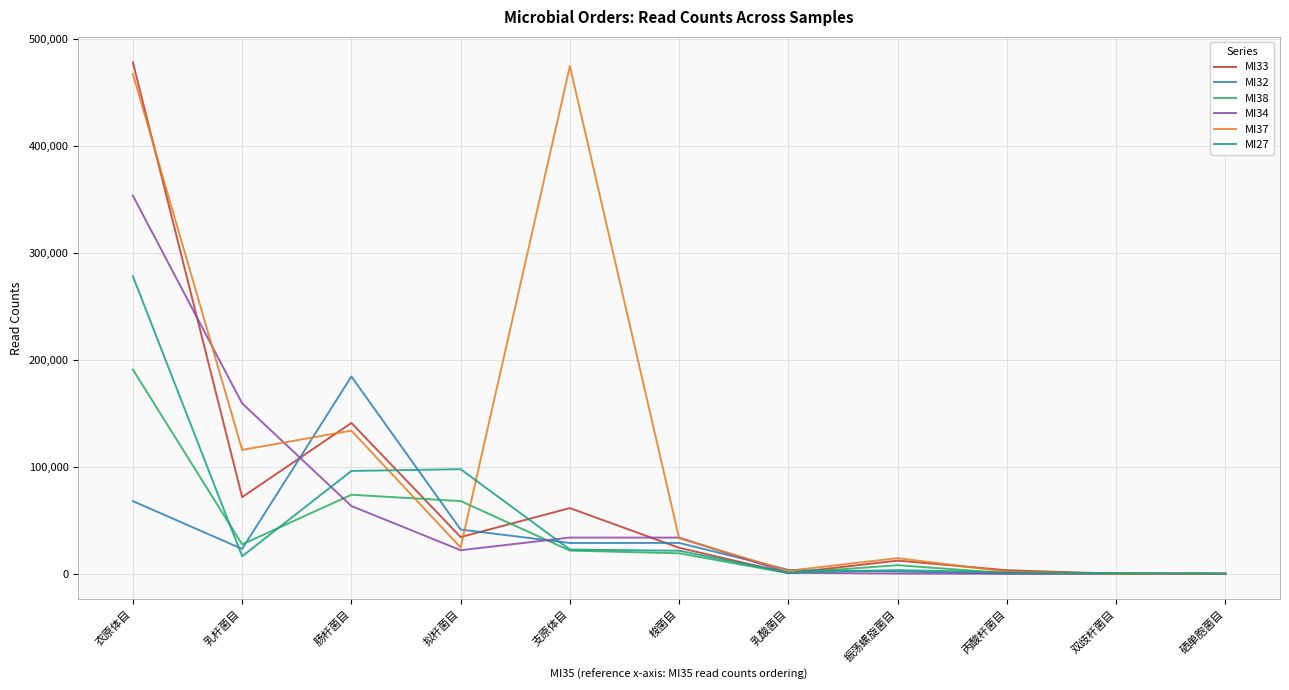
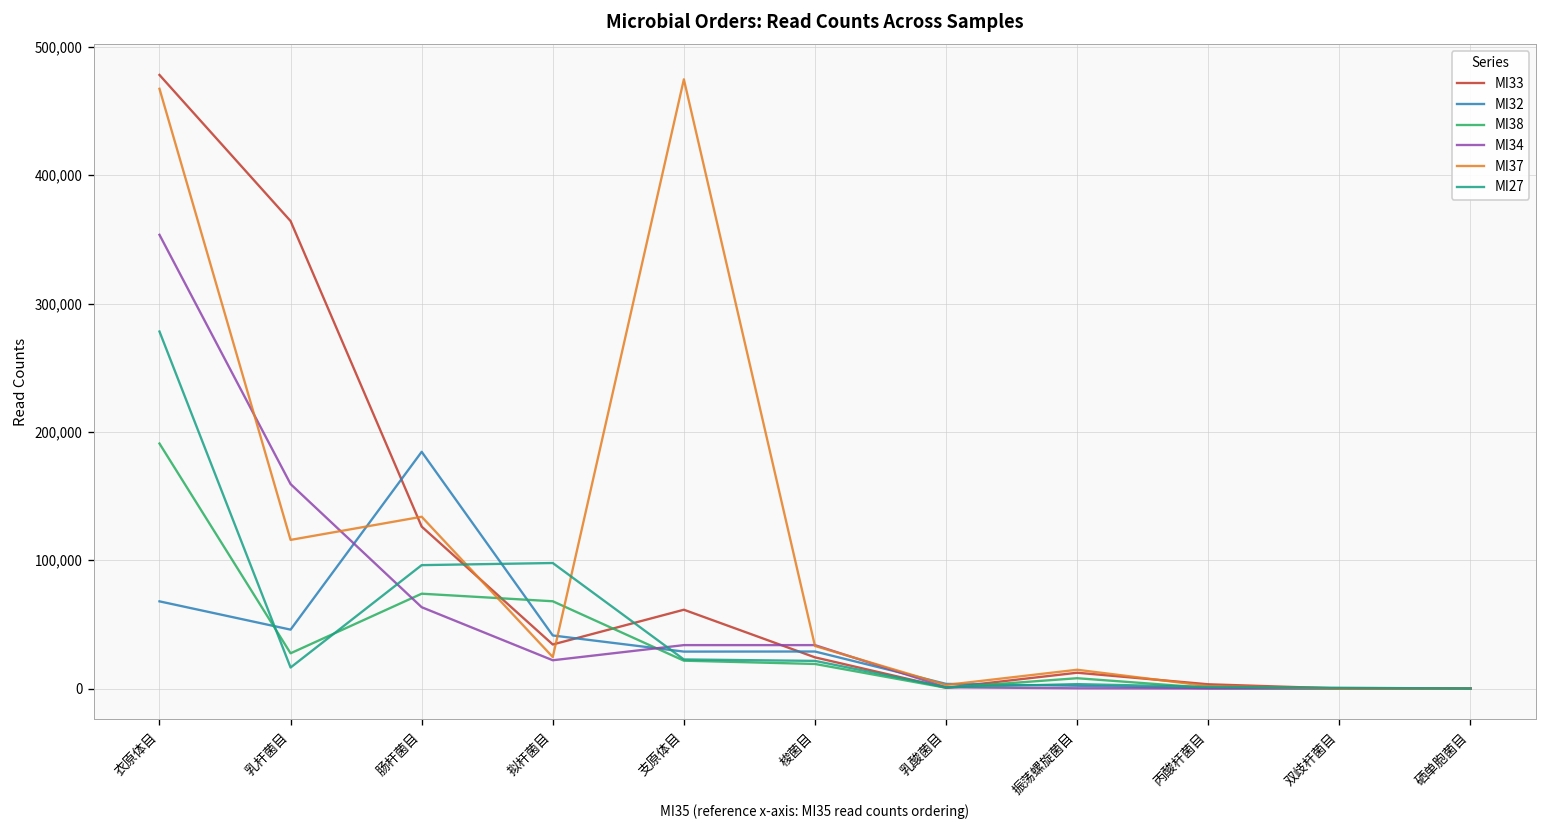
  {
    "MI33": {
      "衣原体目": "478,000",
-     "乳杆菌目": "72,000",
-     "肠杆菌目": "141,000",
+     "乳杆菌目": "364,000",
+     "肠杆菌目": "126,000",
      "拟杆菌目": "34,000",
      "支原体目": "61,000",
      "梭菌目": "24,000"
    },
    "MI32": {
      "衣原体目": "68,000",
-     "乳杆菌目": "23,000",
+     "乳杆菌目": "46,000",
      "肠杆菌目": "184,000",
      "拟杆菌目": "41,000",
      "支原体目": "29,000",
      "梭菌目": "29,000"
    },
    "MI34": {
      "衣原体目": "354,000",
      "乳杆菌目": "159,000",
      "肠杆菌目": "63,000",
      "拟杆菌目": "22,000",
      "支原体目": "34,000"
    },
    "MI37": {
      "衣原体目": "467,000",
      "乳杆菌目": "116,000",
      "肠杆菌目": "134,000",
      "拟杆菌目": "25,000",
      "支原体目": "475,000"
    }
  }
